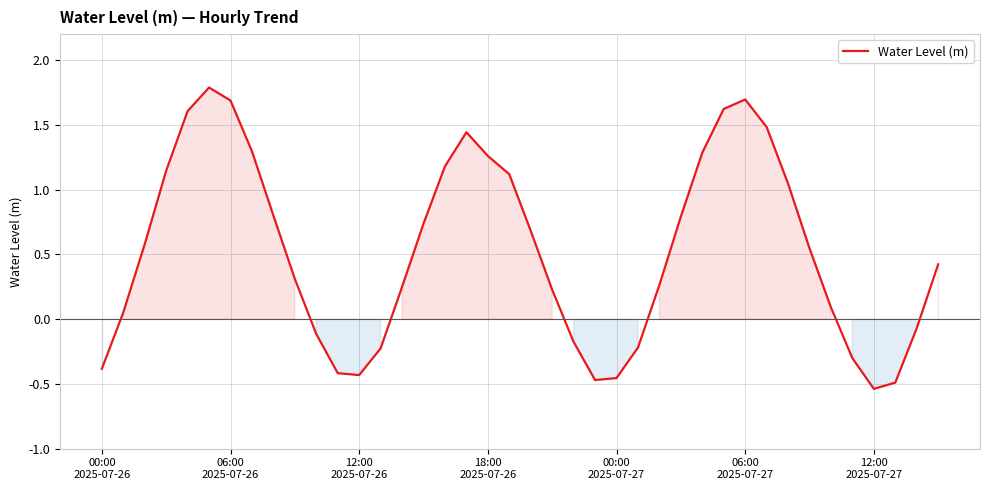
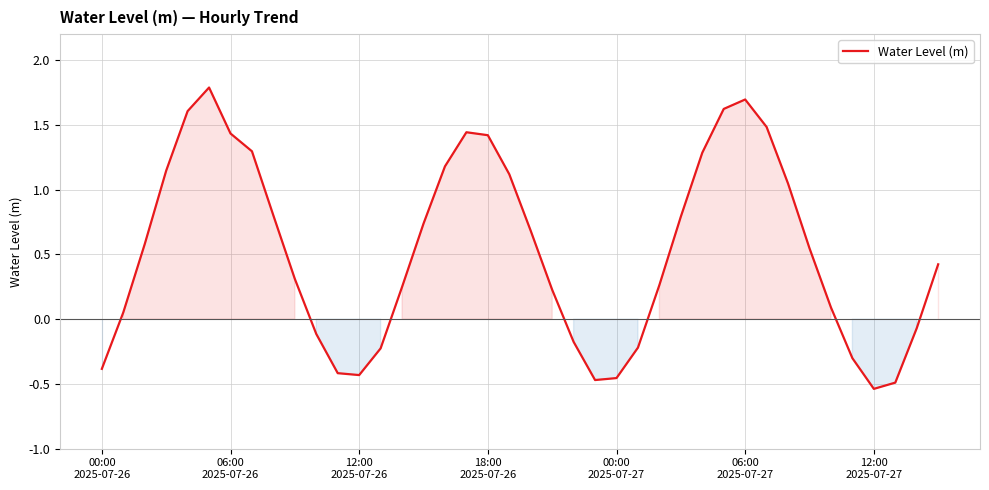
  {
    "00:00 2025-07-26": -0.38,
-   "06:00 2025-07-26": 1.69,
+   "06:00 2025-07-26": 1.43,
    "12:00 2025-07-26": -0.43,
-   "18:00 2025-07-26": 1.26,
+   "18:00 2025-07-26": 1.42,
    "00:00 2025-07-27": -0.45,
    "06:00 2025-07-27": 1.70,
    "12:00 2025-07-27": -0.54
  }
